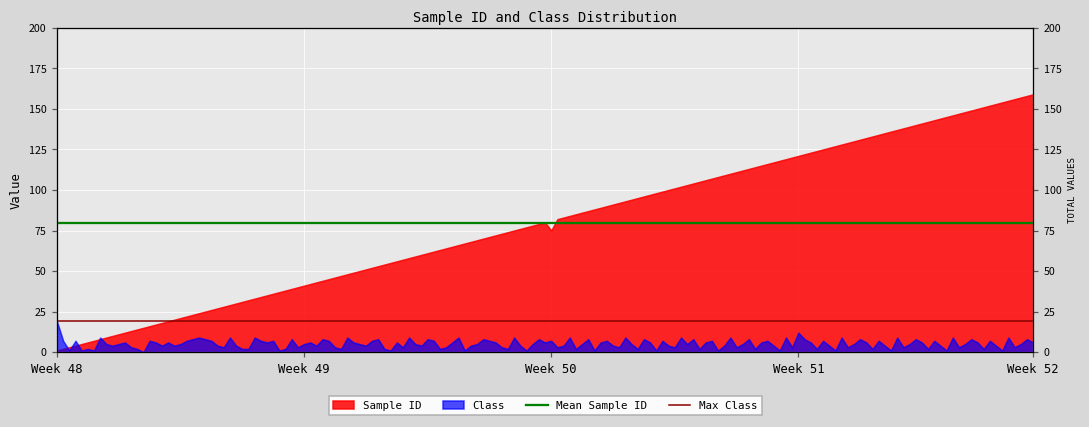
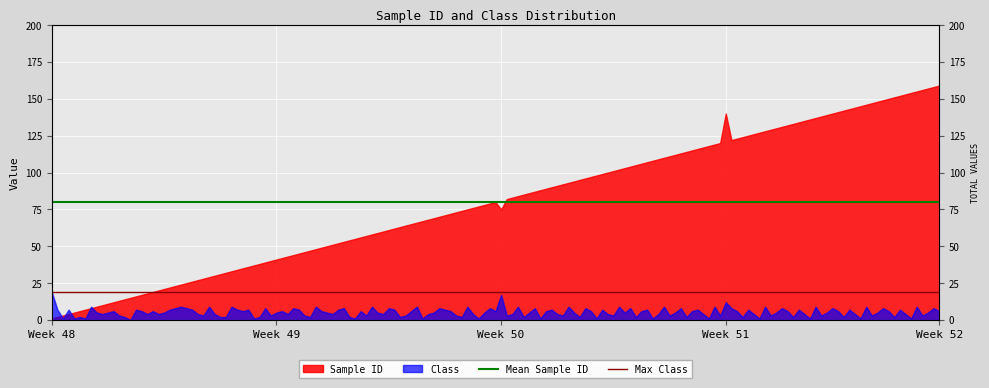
  {
    "Sample ID": {
      "Week 49": 41,
      "Week 50": 75,
-     "Week 51": 121,
+     "Week 51": 140,
      "Week 52": 159
    },
    "Class": {
      "Week 48": 19,
      "Week 49": 5,
-     "Week 50": 7,
+     "Week 50": 17,
      "Week 51": 12,
      "Week 52": 6
    }
  }
